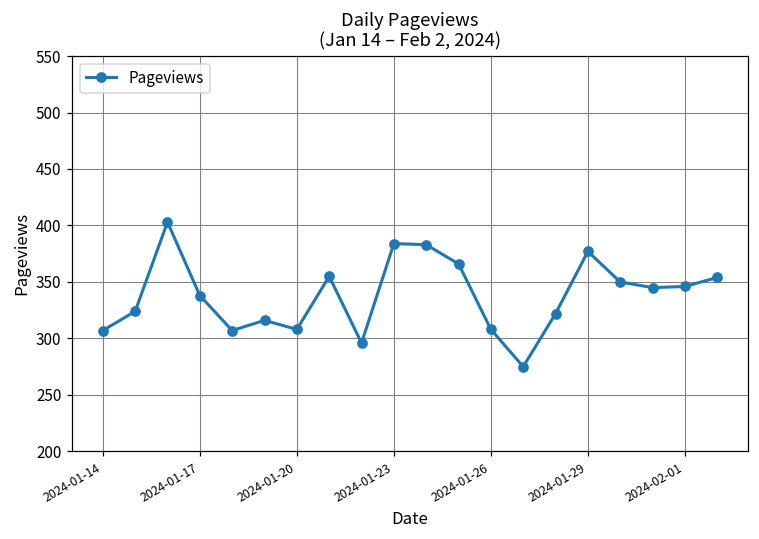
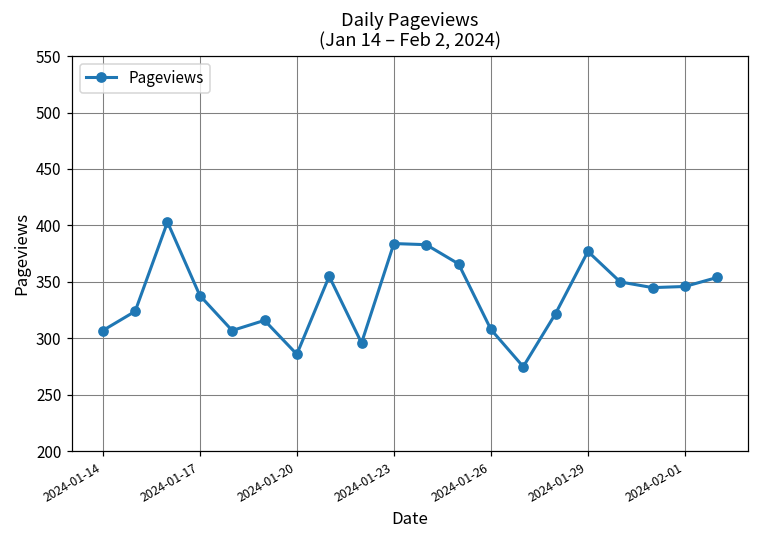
  {
    "2024-01-14": 307,
    "2024-01-17": 338,
-   "2024-01-20": 308,
+   "2024-01-20": 286,
    "2024-01-23": 384,
    "2024-01-26": 308,
    "2024-01-29": 377,
    "2024-02-01": 346
  }
